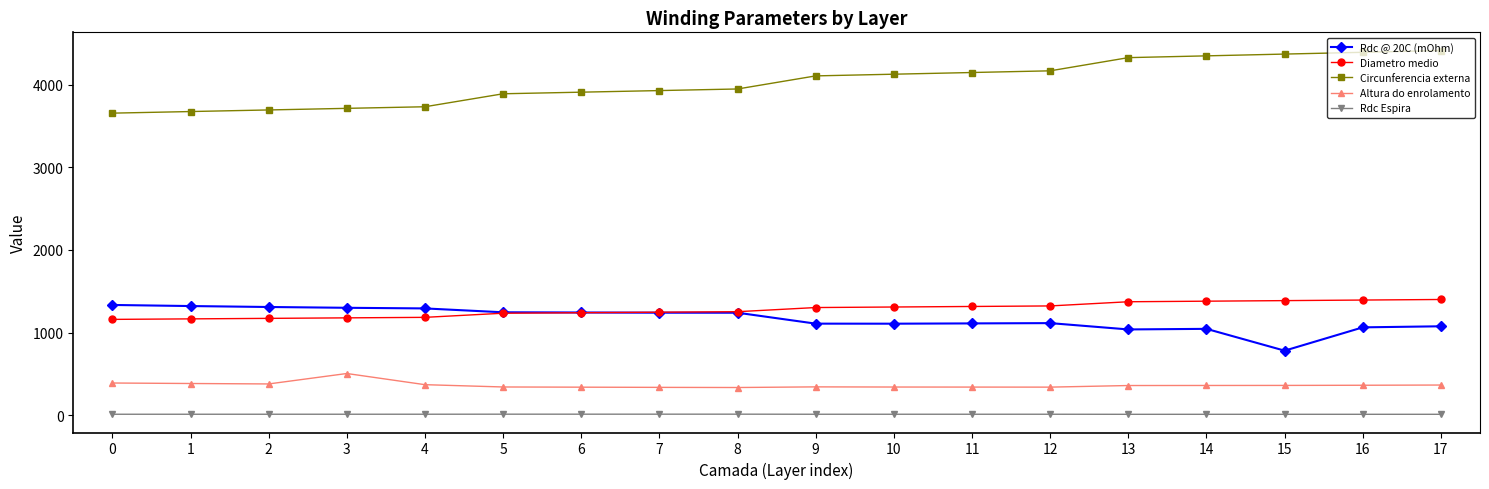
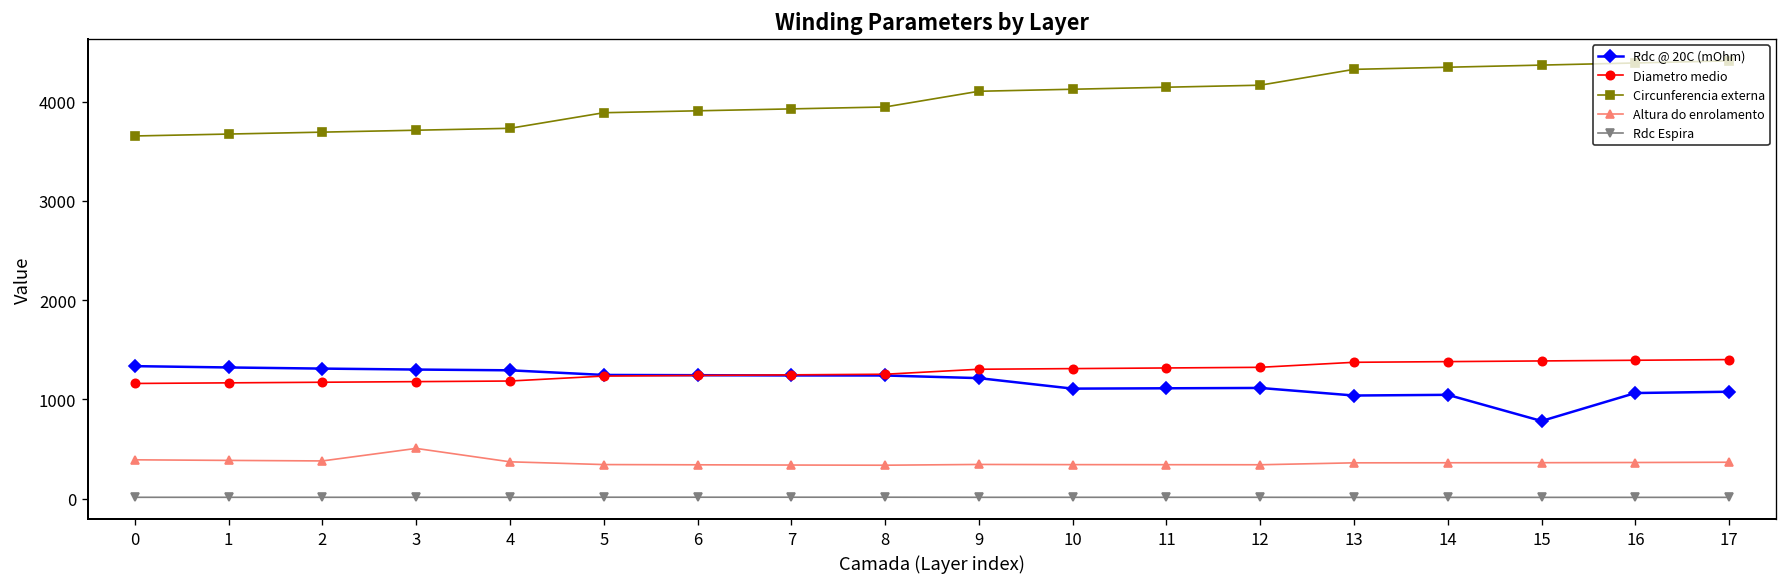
  {
    "Rdc @ 20C (mOhm)": {
      "0": 1300,
      "1": 1300,
      "2": 1300,
      "3": 1300,
      "4": 1300,
-     "9": 1100,
+     "9": 1200,
      "10": 1100,
      "11": 1100,
      "12": 1100,
      "13": 1000,
      "14": 1000,
      "15": 800,
      "16": 1100,
      "17": 1100
    },
    "Diametro medio": {
      "0": 1200,
      "1": 1200,
      "2": 1200,
      "3": 1200,
      "4": 1200,
      "9": 1300,
      "10": 1300,
      "11": 1300,
      "12": 1300,
      "13": 1400,
      "14": 1400,
      "15": 1400,
      "16": 1400,
      "17": 1400
    },
    "Circunferencia externa": {
      "0": 3700,
      "1": 3700,
      "2": 3700,
      "3": 3700,
      "4": 3700,
      "5": 3900,
      "6": 3900,
      "7": 3900,
      "8": 3900,
      "9": 4100,
      "10": 4100,
      "11": 4100,
      "12": 4200,
      "13": 4300,
      "14": 4300,
      "15": 4400
    },
    "Altura do enrolamento": {
      "0": 400,
      "1": 400,
      "2": 400,
      "3": 500,
      "4": 400,
      "5": 300,
      "6": 300,
      "7": 300,
      "8": 300,
      "9": 300,
      "10": 300,
      "11": 300,
      "12": 300,
      "13": 400,
      "14": 400,
      "15": 400,
      "16": 400,
      "17": 400
    },
    "Rdc Espira": {
      "0": 0,
      "1": 0,
      "2": 0,
      "3": 0,
      "4": 0,
      "5": 0,
      "6": 0,
      "7": 0,
      "8": 0,
      "9": 0,
      "10": 0,
      "11": 0,
      "12": 0,
      "13": 0,
      "14": 0,
      "15": 0,
      "16": 0,
      "17": 0
    }
  }
